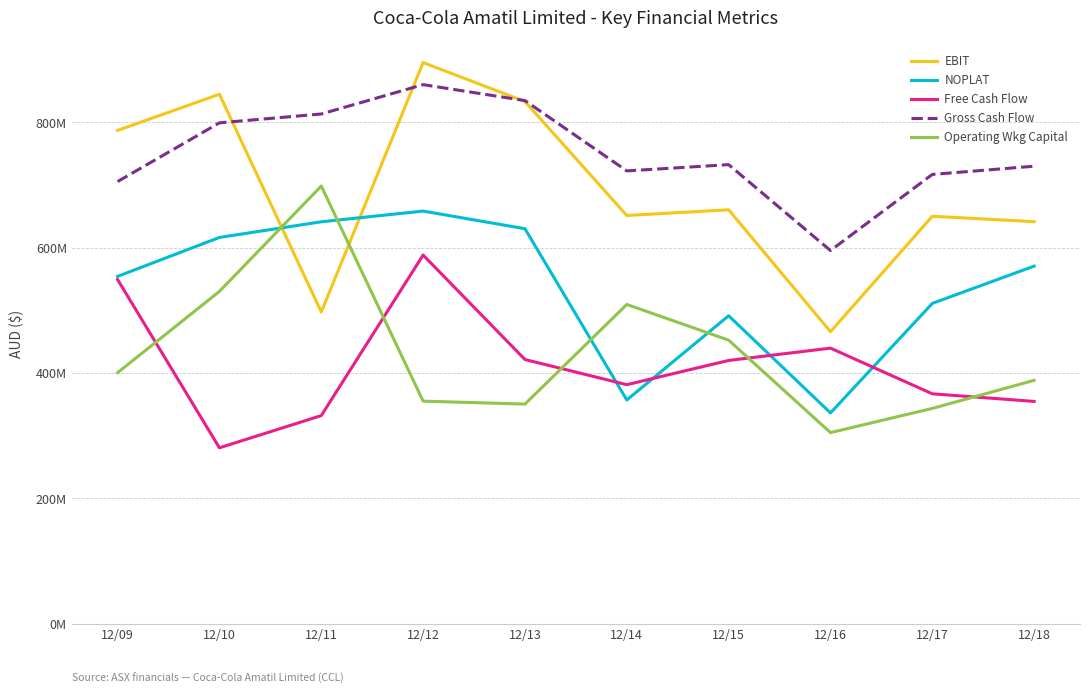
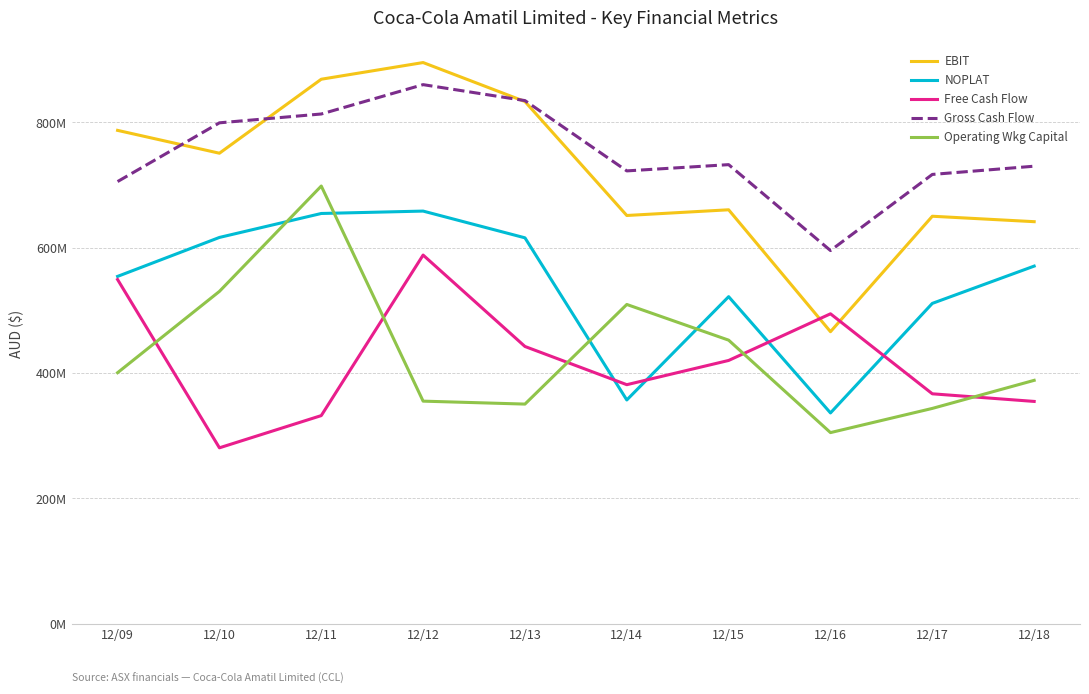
  {
    "EBIT": {
      "12/09": 790000000,
-     "12/10": 840000000,
-     "12/11": 500000000,
+     "12/10": 750000000,
+     "12/11": 870000000,
      "12/12": 900000000,
      "12/14": 650000000,
      "12/15": 660000000,
      "12/16": 470000000,
      "12/17": 650000000,
      "12/18": 640000000
    },
    "NOPLAT": {
      "12/09": 550000000,
      "12/10": 620000000,
-     "12/11": 640000000,
+     "12/11": 650000000,
      "12/12": 660000000,
-     "12/13": 630000000,
+     "12/13": 620000000,
      "12/14": 360000000,
-     "12/15": 490000000,
+     "12/15": 520000000,
      "12/16": 340000000,
      "12/17": 510000000,
      "12/18": 570000000
    },
    "Free Cash Flow": {
      "12/09": 550000000,
      "12/10": 280000000,
      "12/11": 330000000,
      "12/12": 590000000,
-     "12/13": 420000000,
+     "12/13": 440000000,
      "12/14": 380000000,
      "12/15": 420000000,
-     "12/16": 440000000,
+     "12/16": 490000000,
      "12/17": 370000000,
      "12/18": 350000000
    },
    "Gross Cash Flow": {
      "12/09": 710000000,
      "12/10": 800000000,
      "12/11": 810000000,
      "12/12": 860000000,
      "12/14": 720000000,
      "12/15": 730000000,
      "12/16": 600000000,
      "12/17": 720000000,
      "12/18": 730000000
    },
    "Operating Wkg Capital": {
      "12/09": 400000000,
      "12/10": 530000000,
      "12/11": 700000000,
      "12/12": 360000000,
      "12/13": 350000000,
      "12/14": 510000000,
      "12/15": 450000000,
      "12/16": 310000000,
      "12/17": 340000000,
      "12/18": 390000000
    }
  }
